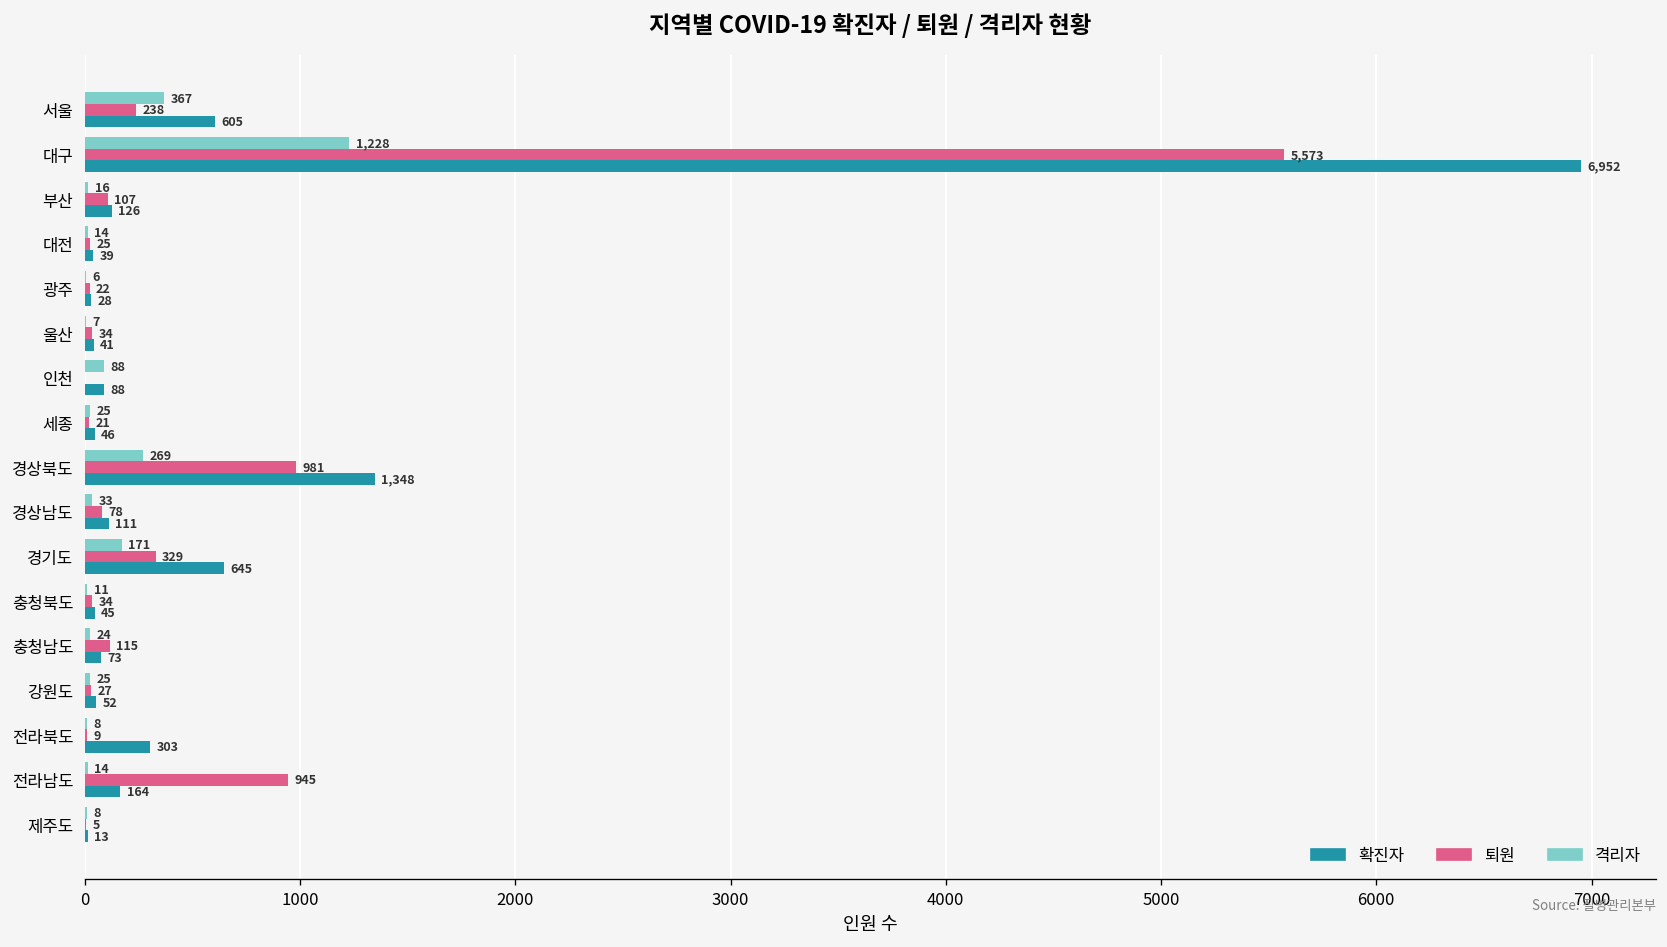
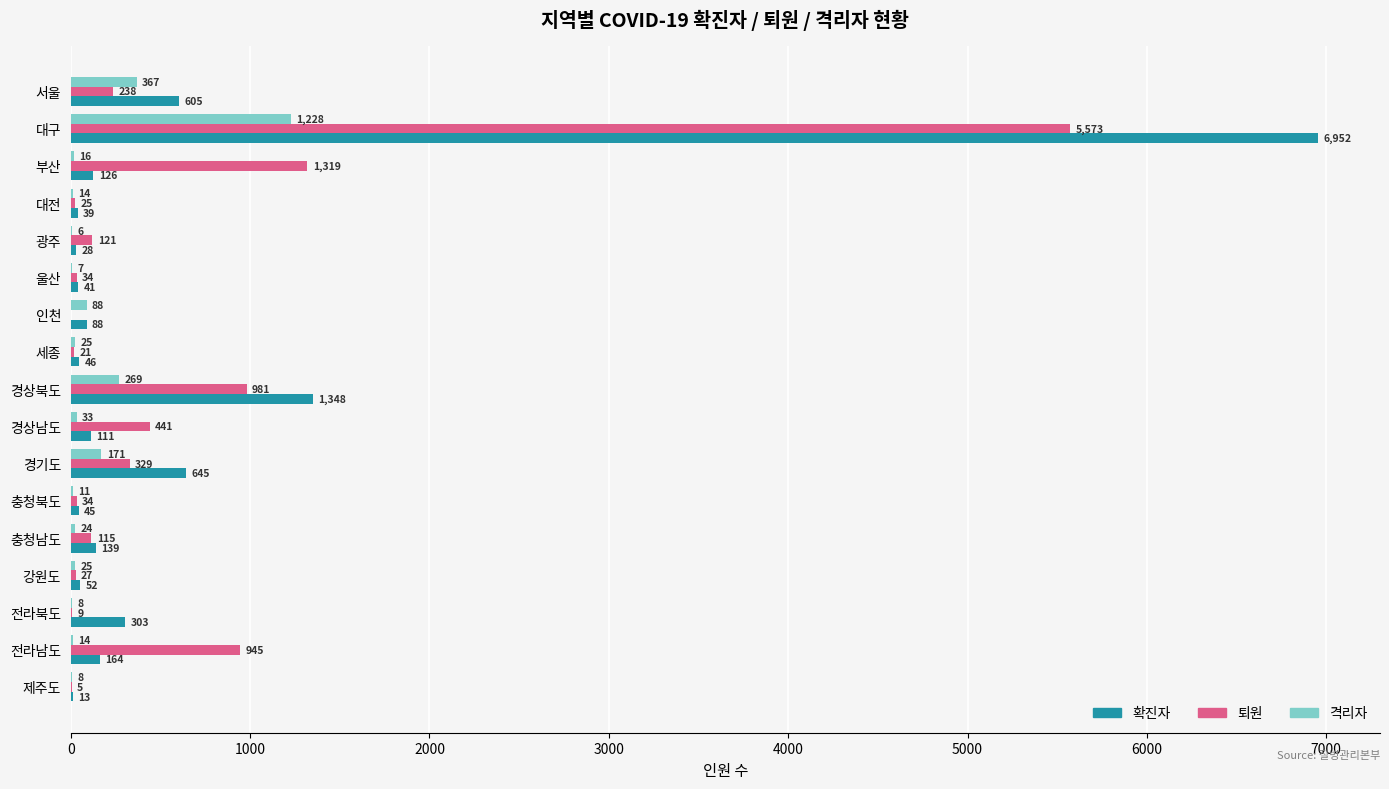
  {
    "확진자": {
      "서울": "605",
      "대구": "6,952",
      "부산": "126",
      "대전": "39",
      "광주": "28",
      "울산": "41",
      "인천": "88",
      "세종": "46",
      "경상북도": "1,348",
      "경상남도": "111",
      "경기도": "645",
      "충청북도": "45",
-     "충청남도": "73",
+     "충청남도": "139",
      "강원도": "52",
      "전라북도": "303",
      "전라남도": "164",
      "제주도": "13"
    },
    "퇴원": {
      "서울": "238",
      "대구": "5,573",
-     "부산": "107",
+     "부산": "1,319",
      "대전": "25",
-     "광주": "22",
+     "광주": "121",
      "울산": "34",
      "세종": "21",
      "경상북도": "981",
-     "경상남도": "78",
+     "경상남도": "441",
      "경기도": "329",
      "충청북도": "34",
      "충청남도": "115",
      "강원도": "27",
      "전라북도": "9",
      "전라남도": "945",
      "제주도": "5"
    },
    "격리자": {
      "서울": "367",
      "대구": "1,228",
      "부산": "16",
      "대전": "14",
      "광주": "6",
      "울산": "7",
      "인천": "88",
      "세종": "25",
      "경상북도": "269",
      "경상남도": "33",
      "경기도": "171",
      "충청북도": "11",
      "충청남도": "24",
      "강원도": "25",
      "전라북도": "8",
      "전라남도": "14",
      "제주도": "8"
    }
  }
